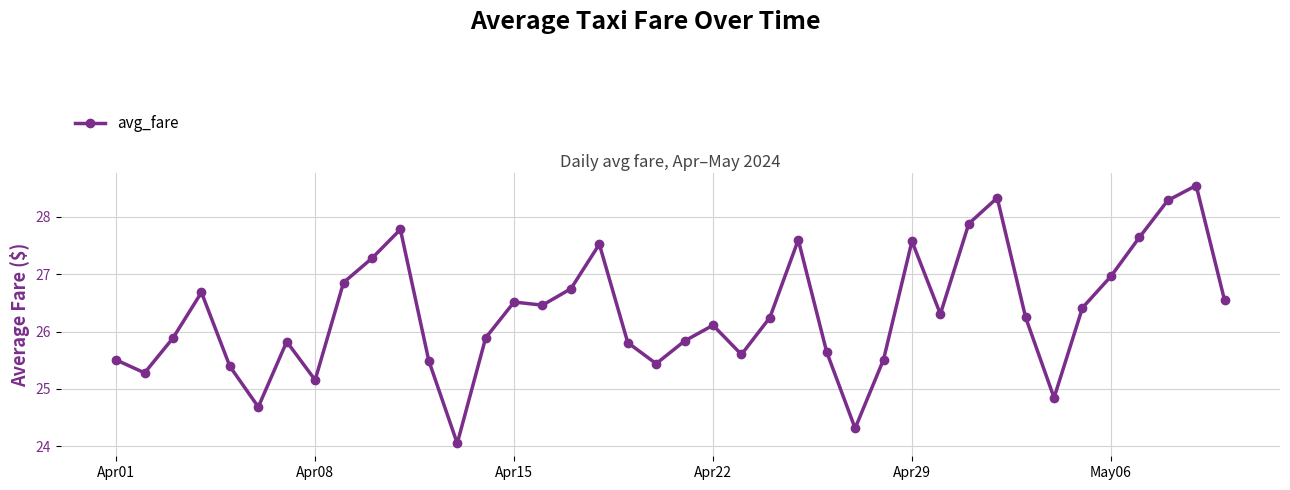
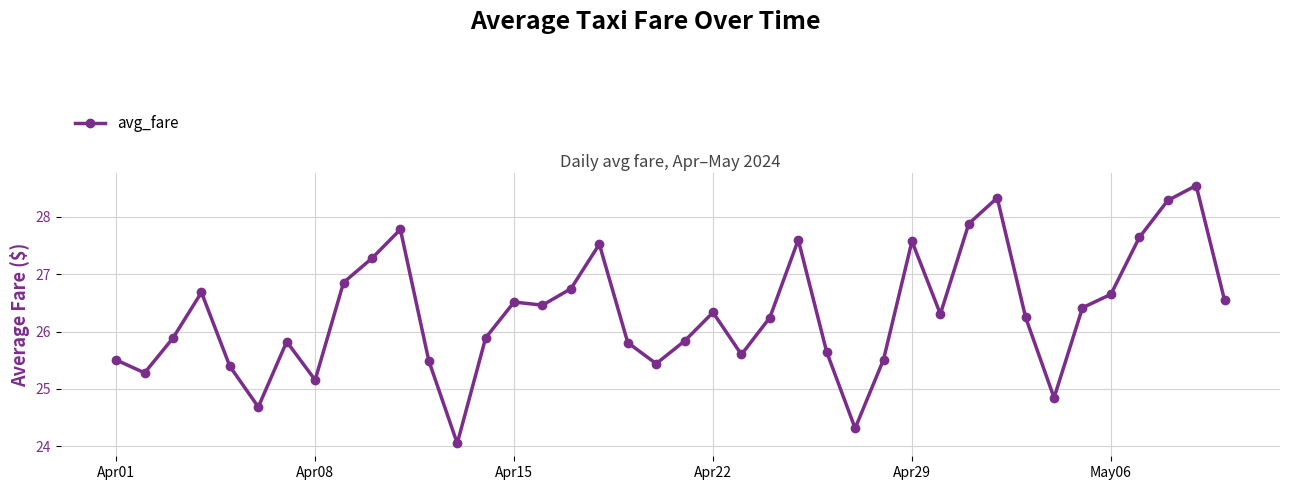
  {
    "Apr01": 25.5,
    "Apr08": 25.2,
    "Apr15": 26.5,
-   "Apr22": 26.1,
+   "Apr22": 26.3,
    "Apr29": 27.6,
-   "May06": 27.0
+   "May06": 26.6
  }
